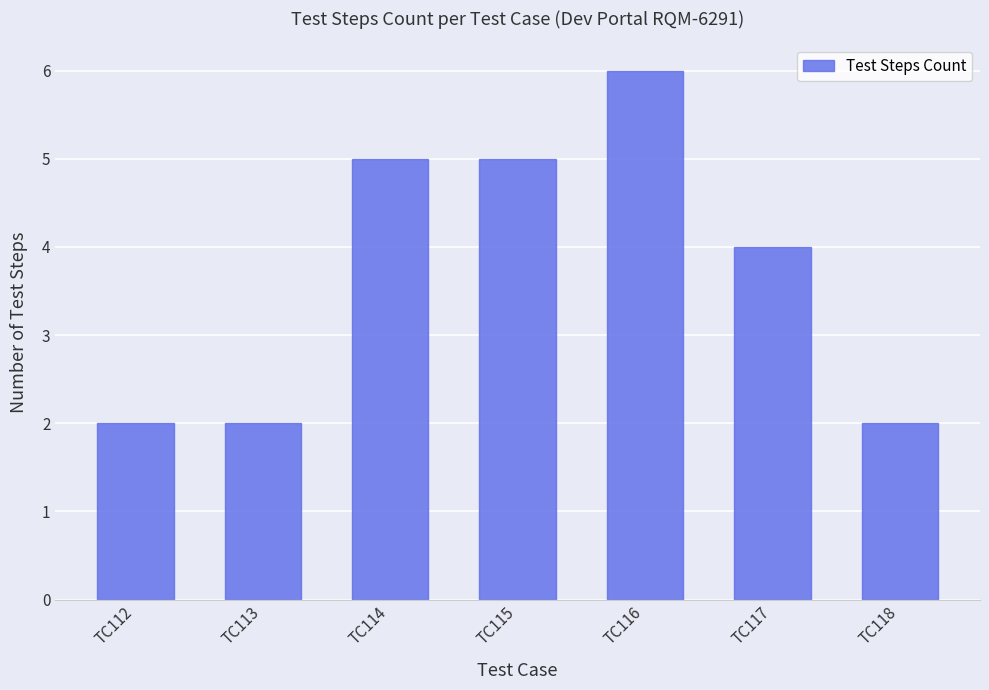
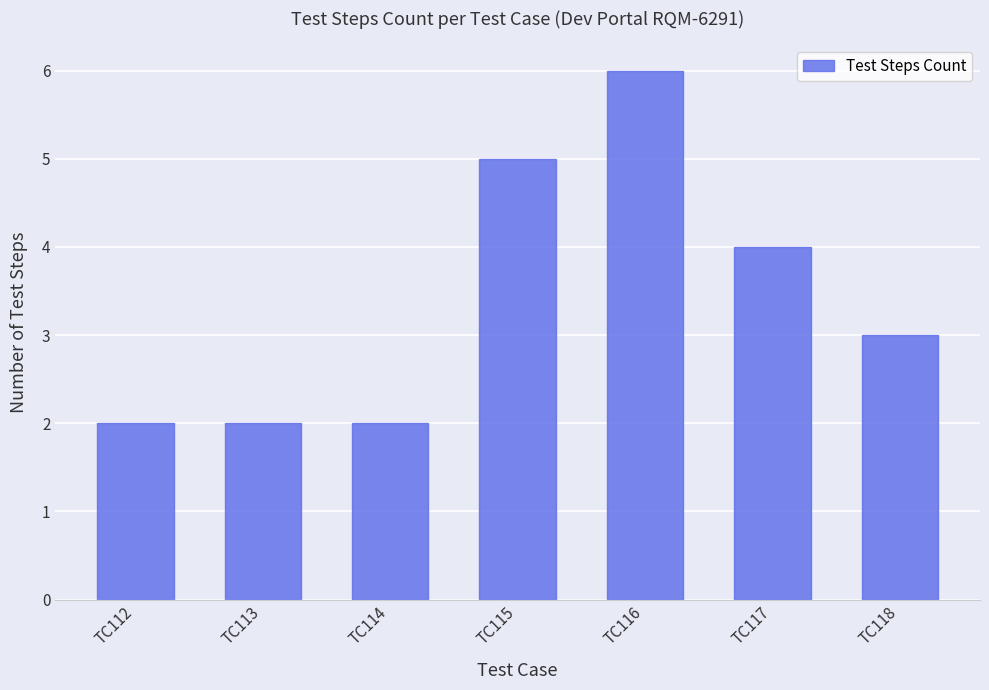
  {
    "TC112": 2,
    "TC113": 2,
-   "TC114": 5,
+   "TC114": 2,
    "TC115": 5,
    "TC116": 6,
    "TC117": 4,
-   "TC118": 2
+   "TC118": 3
  }
